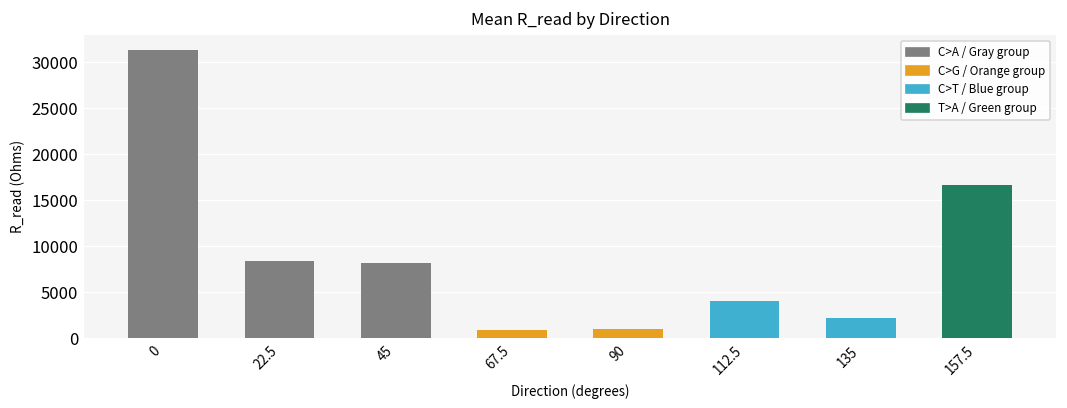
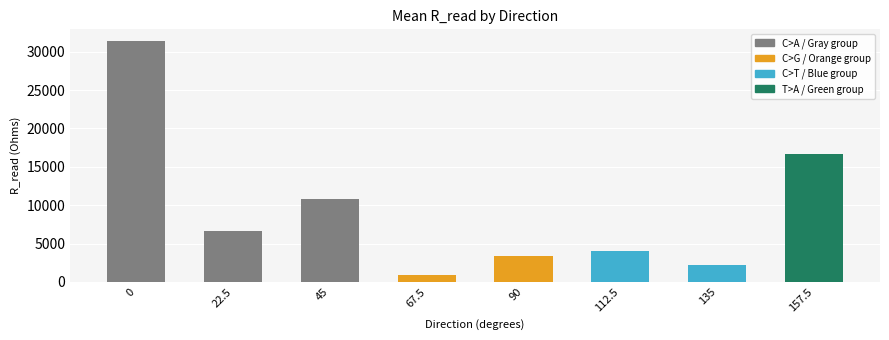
  {
    "0": 31000,
-   "22.5": 8000,
-   "45": 8000,
+   "22.5": 7000,
+   "45": 11000,
    "67.5": 1000,
-   "90": 1000,
+   "90": 3000,
    "112.5": 4000,
    "135": 2000,
    "157.5": 17000
  }
